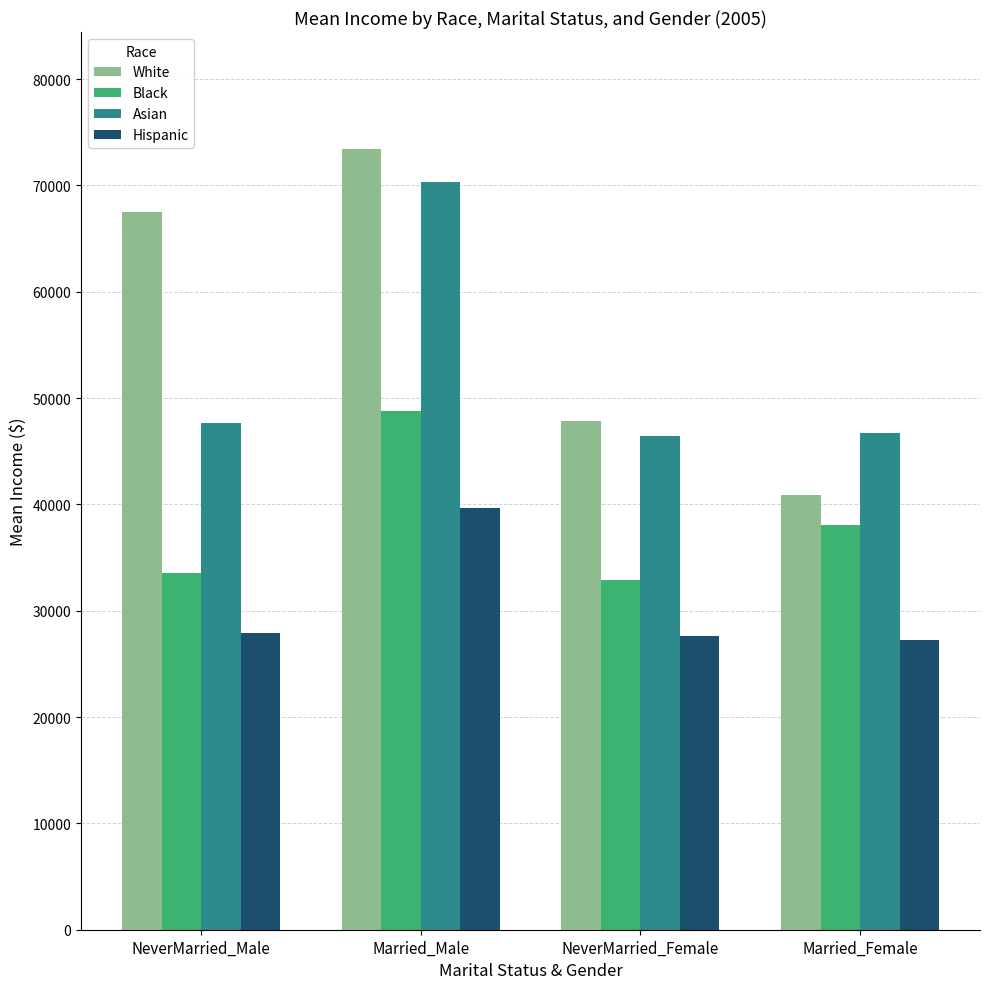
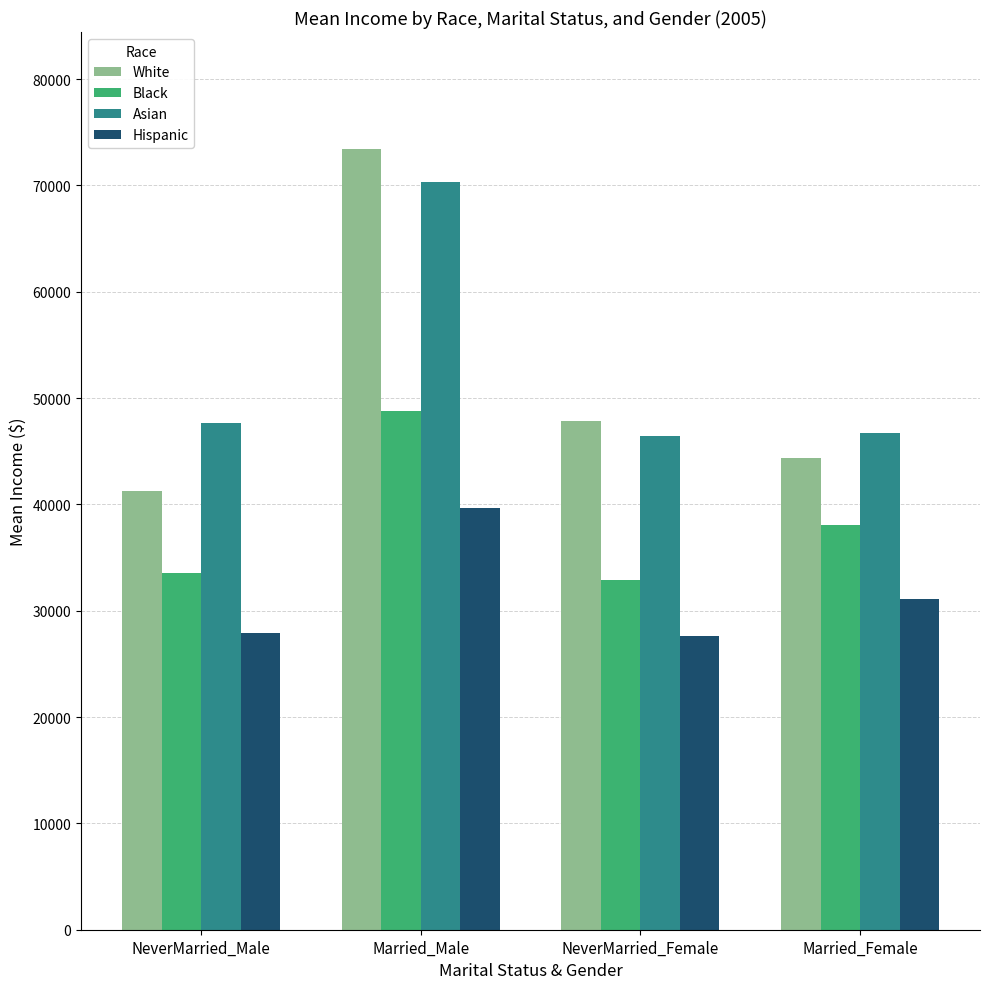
  {
    "White": {
-     "NeverMarried_Male": 67500,
+     "NeverMarried_Male": 41200,
      "Married_Male": 73400,
      "NeverMarried_Female": 47800,
-     "Married_Female": 40900
+     "Married_Female": 44400
    },
    "Hispanic": {
      "NeverMarried_Male": 27900,
      "Married_Male": 39600,
      "NeverMarried_Female": 27600,
-     "Married_Female": 27300
+     "Married_Female": 31100
    }
  }
